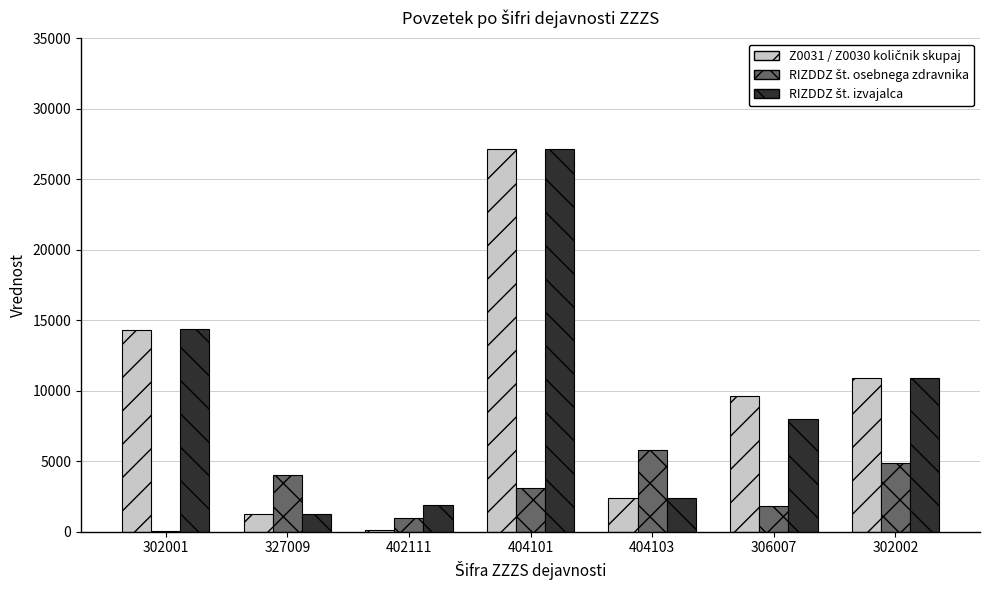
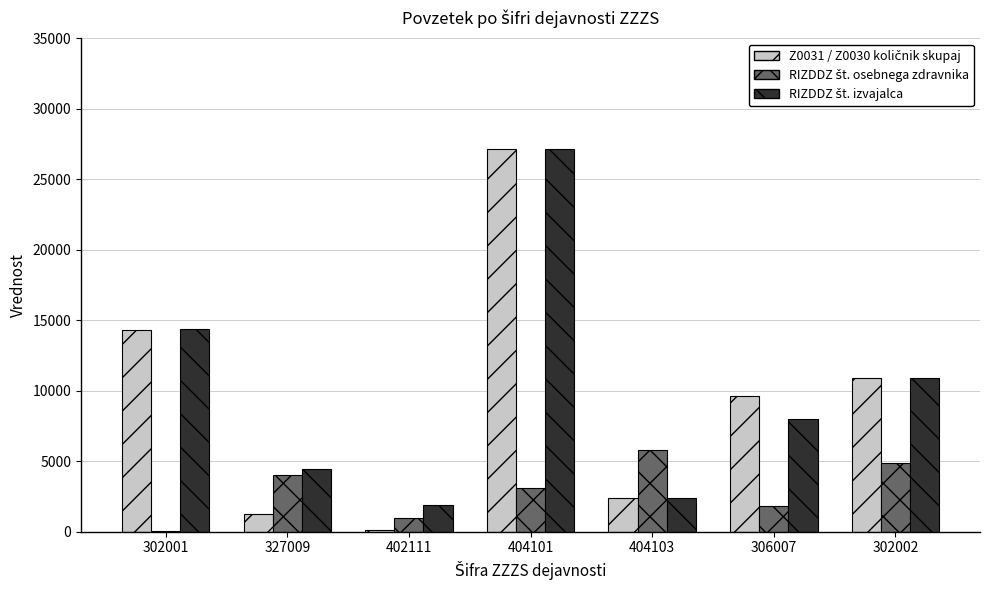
  {
    "Z0031 / Z0030 količnik skupaj": {
      "302001": 14300,
      "327009": 1200,
      "404101": 27200,
      "404103": 2400,
      "306007": 9600,
      "302002": 10900
    },
    "RIZDDZ št. osebnega zdravnika": {
      "327009": 4100,
      "402111": 1000,
      "404101": 3100,
      "404103": 5800,
      "306007": 1800,
      "302002": 4900
    },
    "RIZDDZ št. izvajalca": {
      "302001": 14400,
-     "327009": 1200,
+     "327009": 4400,
      "402111": 1900,
      "404101": 27200,
      "404103": 2400,
      "306007": 8000,
      "302002": 10900
    }
  }
